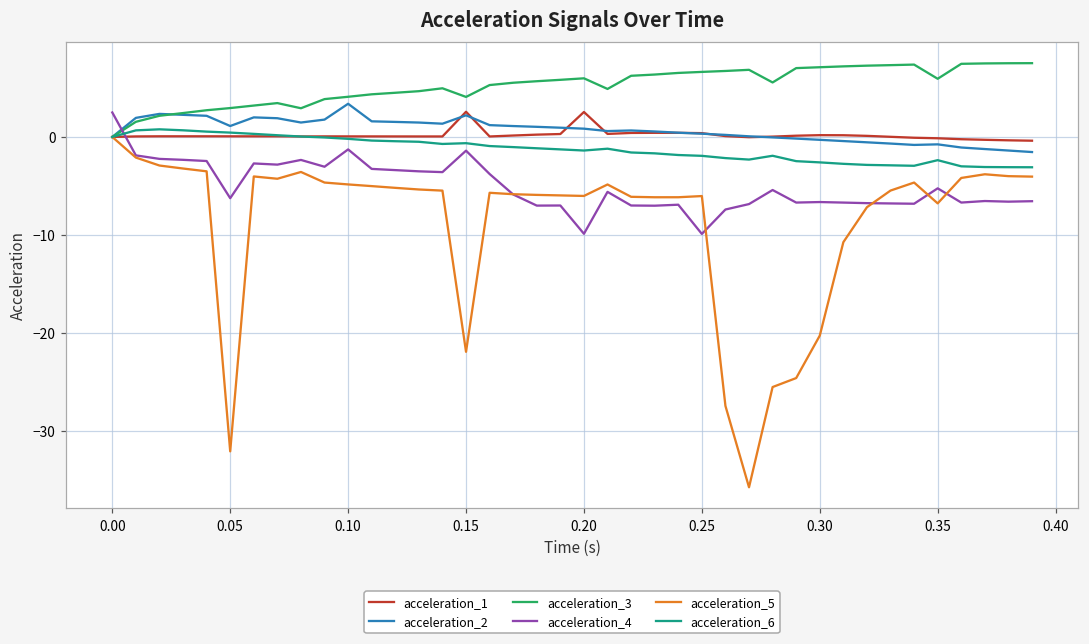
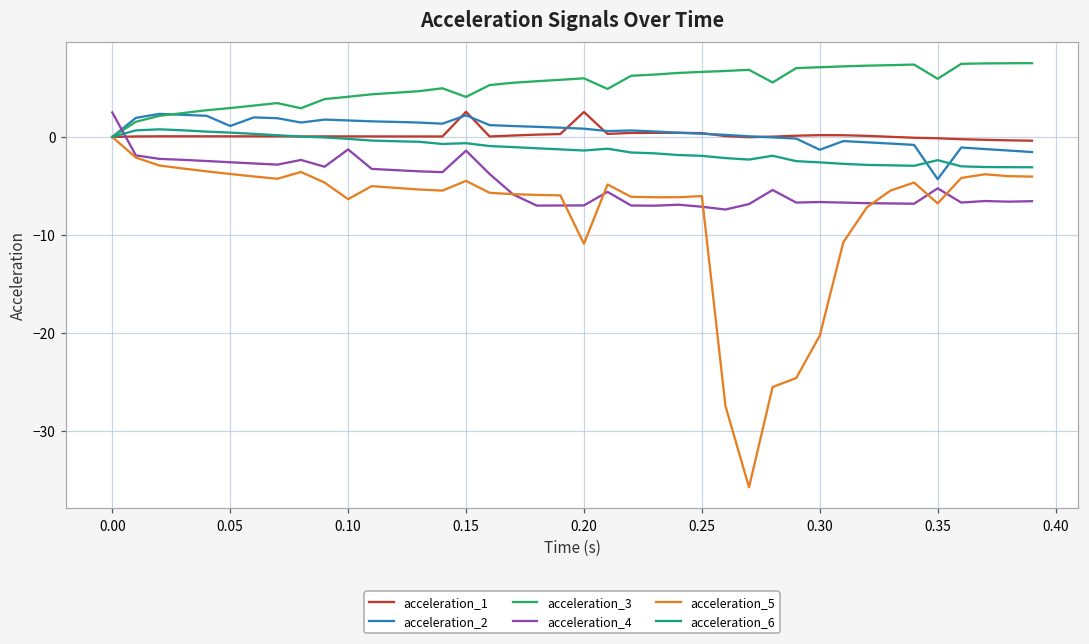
  {
    "acceleration_1": {
      "0.05": 0,
      "0.15": 3,
      "0.20": 3,
      "0.30": 0,
      "0.35": 0
    },
    "acceleration_2": {
      "0.05": 1,
-     "0.10": 3,
+     "0.10": 2,
      "0.15": 2,
      "0.20": 1,
-     "0.30": 0,
-     "0.35": -1
+     "0.30": -1,
+     "0.35": -4
    },
    "acceleration_4": {
      "0.00": 3,
-     "0.05": -6,
+     "0.05": -3,
      "0.10": -1,
      "0.15": -1,
-     "0.20": -10,
-     "0.25": -10,
+     "0.20": -7,
+     "0.25": -7,
      "0.30": -7,
      "0.35": -5
    },
    "acceleration_5": {
-     "0.05": -32,
-     "0.10": -5,
-     "0.15": -22,
-     "0.20": -6,
+     "0.05": -4,
+     "0.10": -6,
+     "0.15": -4,
+     "0.20": -11,
      "0.25": -6,
      "0.30": -20,
      "0.35": -7
    }
  }
